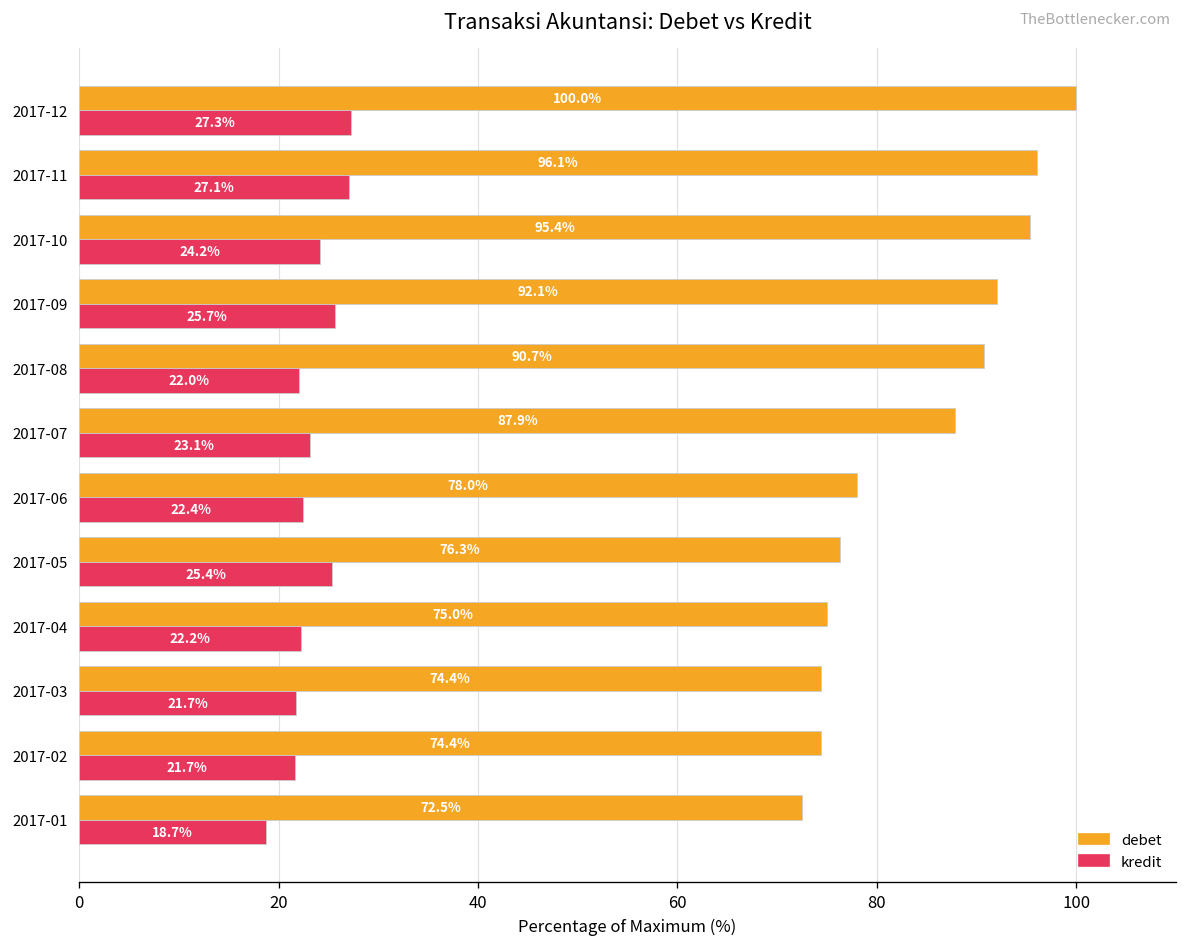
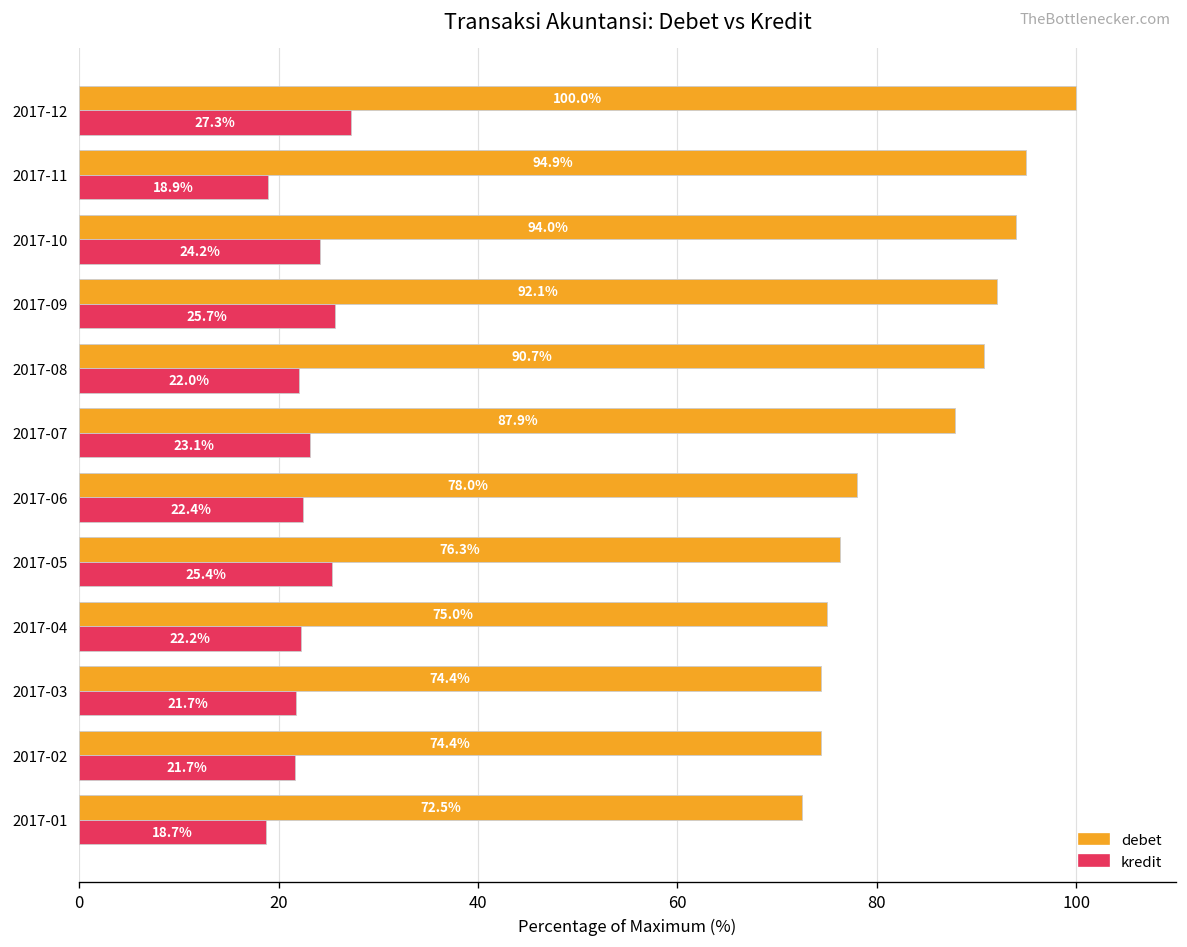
  {
    "debet": {
      "2017-12": "100.0%",
-     "2017-11": "96.1%",
-     "2017-10": "95.4%",
+     "2017-11": "94.9%",
+     "2017-10": "94.0%",
      "2017-09": "92.1%",
      "2017-08": "90.7%",
      "2017-07": "87.9%",
      "2017-06": "78.0%",
      "2017-05": "76.3%",
      "2017-04": "75.0%",
      "2017-03": "74.4%",
      "2017-02": "74.4%",
      "2017-01": "72.5%"
    },
    "kredit": {
      "2017-12": "27.3%",
-     "2017-11": "27.1%",
+     "2017-11": "18.9%",
      "2017-10": "24.2%",
      "2017-09": "25.7%",
      "2017-08": "22.0%",
      "2017-07": "23.1%",
      "2017-06": "22.4%",
      "2017-05": "25.4%",
      "2017-04": "22.2%",
      "2017-03": "21.7%",
      "2017-02": "21.7%",
      "2017-01": "18.7%"
    }
  }
